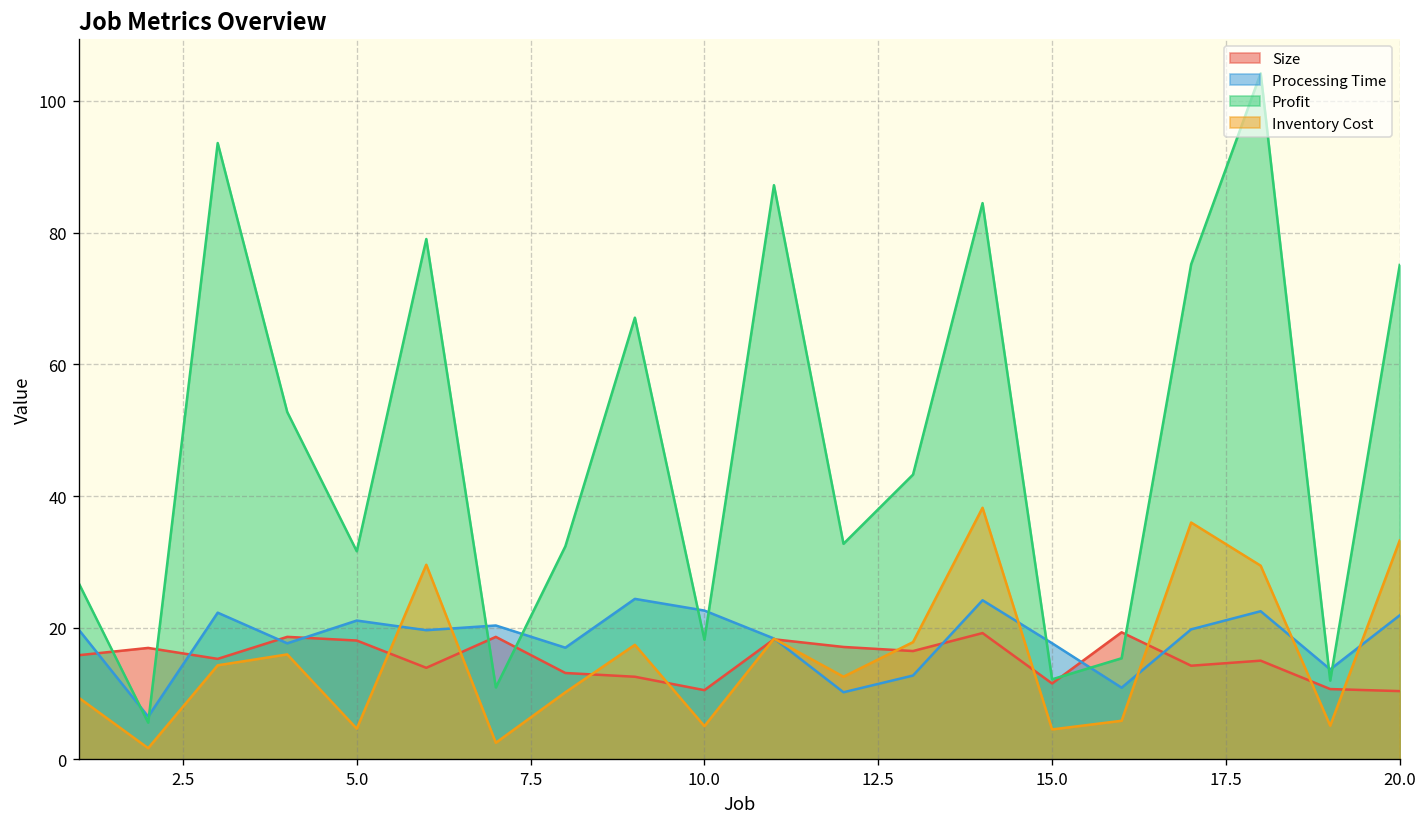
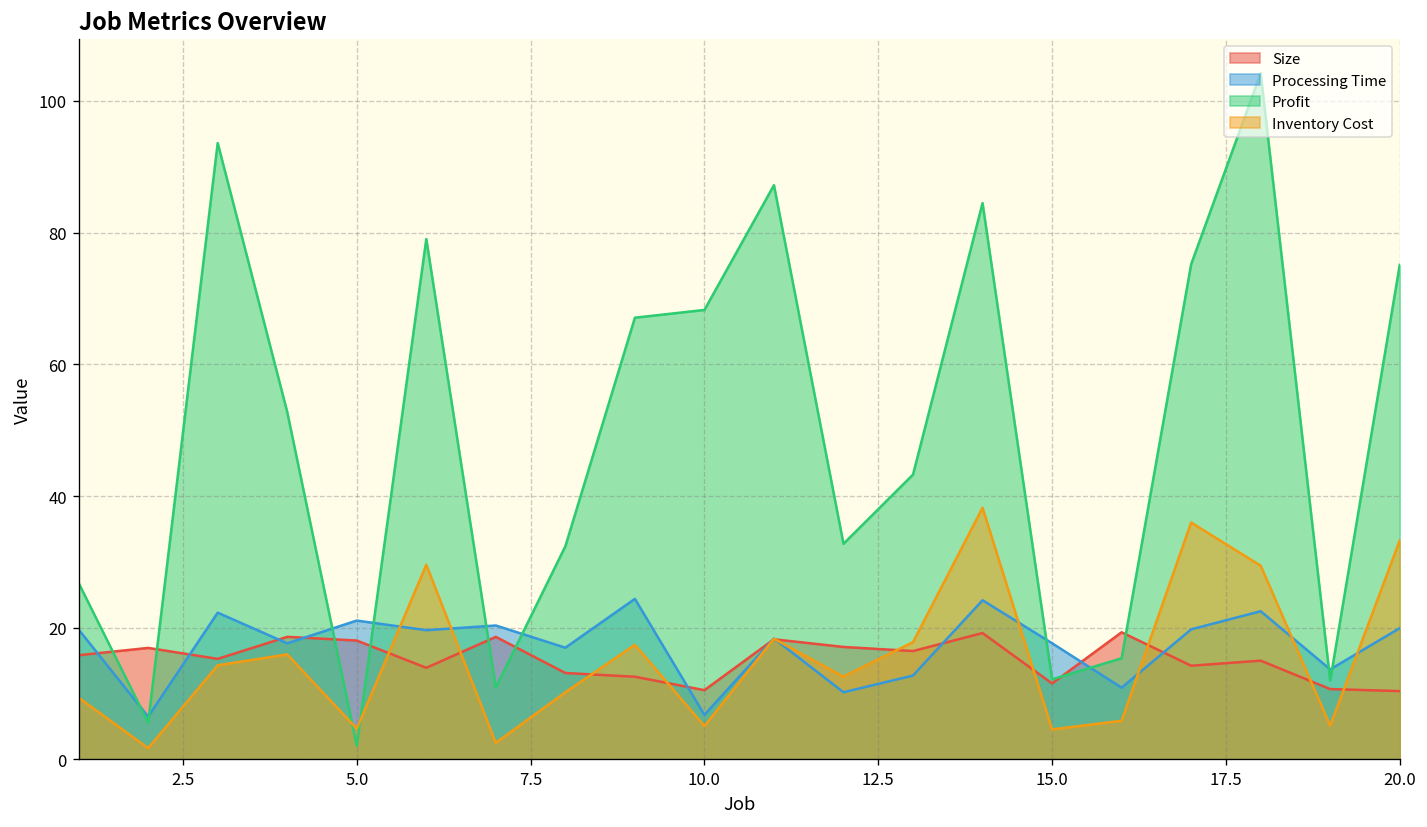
  {
    "Size": {
      "5.0": 18,
      "10.0": 11,
      "15.0": 12,
      "20.0": 10
    },
    "Processing Time": {
      "5.0": 21,
-     "10.0": 23,
+     "10.0": 7,
      "15.0": 18,
-     "20.0": 22
+     "20.0": 20
    },
    "Profit": {
-     "5.0": 32,
-     "10.0": 18,
+     "5.0": 2,
+     "10.0": 68,
      "15.0": 12,
      "20.0": 75
    },
    "Inventory Cost": {
      "5.0": 5,
      "10.0": 5,
      "15.0": 5,
      "20.0": 33
    }
  }
